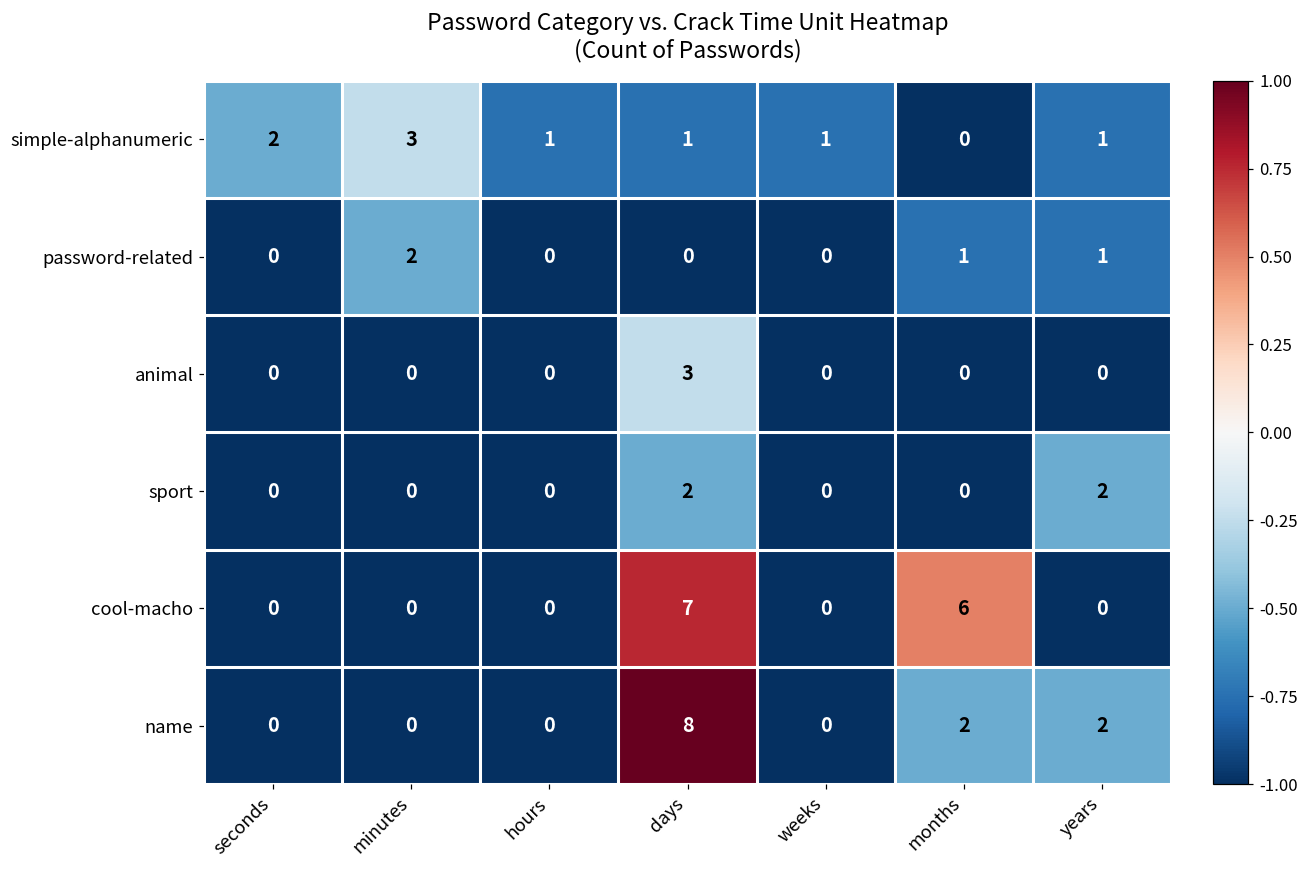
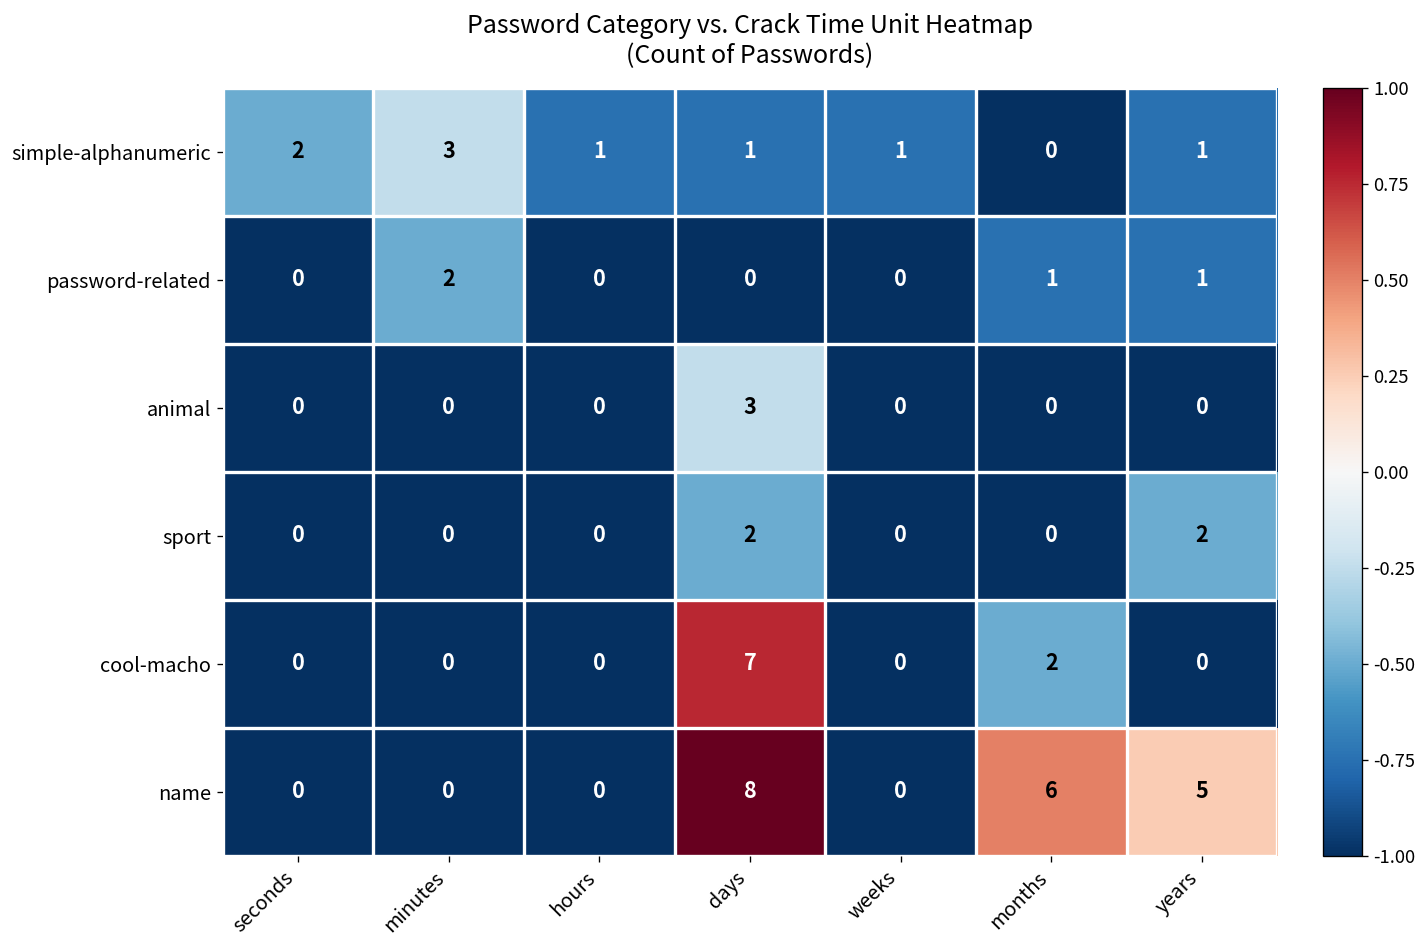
  {
    "simple-alphanumeric": {
      "seconds": 2,
      "minutes": 3,
      "hours": 1,
      "days": 1,
      "weeks": 1,
      "months": 0,
      "years": 1
    },
    "password-related": {
      "seconds": 0,
      "minutes": 2,
      "hours": 0,
      "days": 0,
      "weeks": 0,
      "months": 1,
      "years": 1
    },
    "animal": {
      "seconds": 0,
      "minutes": 0,
      "hours": 0,
      "days": 3,
      "weeks": 0,
      "months": 0,
      "years": 0
    },
    "sport": {
      "seconds": 0,
      "minutes": 0,
      "hours": 0,
      "days": 2,
      "weeks": 0,
      "months": 0,
      "years": 2
    },
    "cool-macho": {
      "seconds": 0,
      "minutes": 0,
      "hours": 0,
      "days": 7,
      "weeks": 0,
-     "months": 6,
+     "months": 2,
      "years": 0
    },
    "name": {
      "seconds": 0,
      "minutes": 0,
      "hours": 0,
      "days": 8,
      "weeks": 0,
-     "months": 2,
-     "years": 2
+     "months": 6,
+     "years": 5
    }
  }
